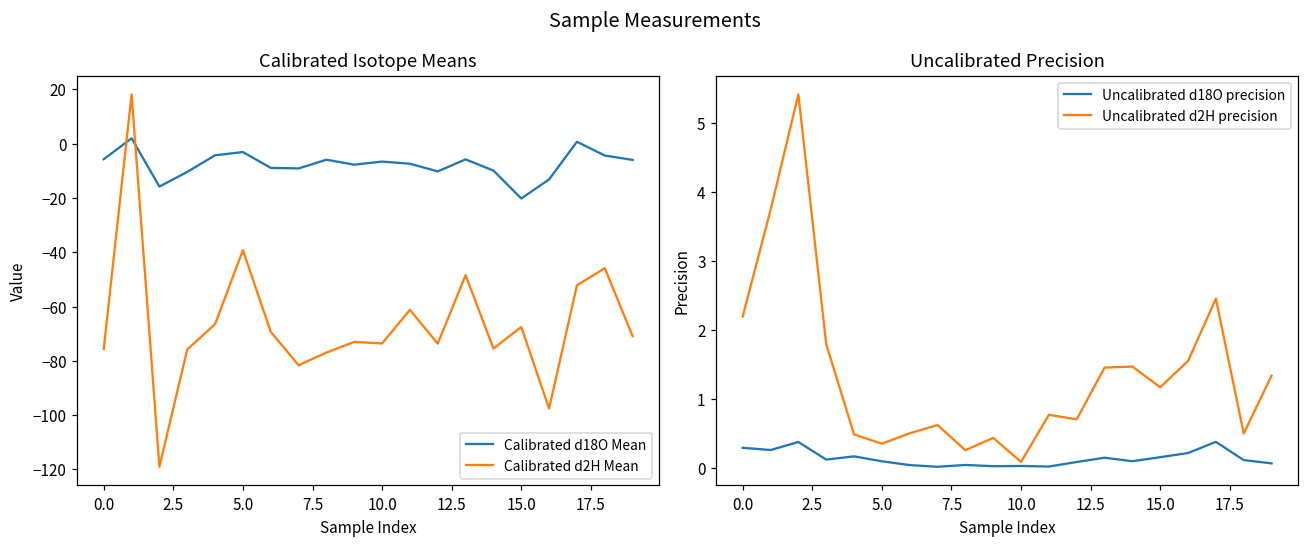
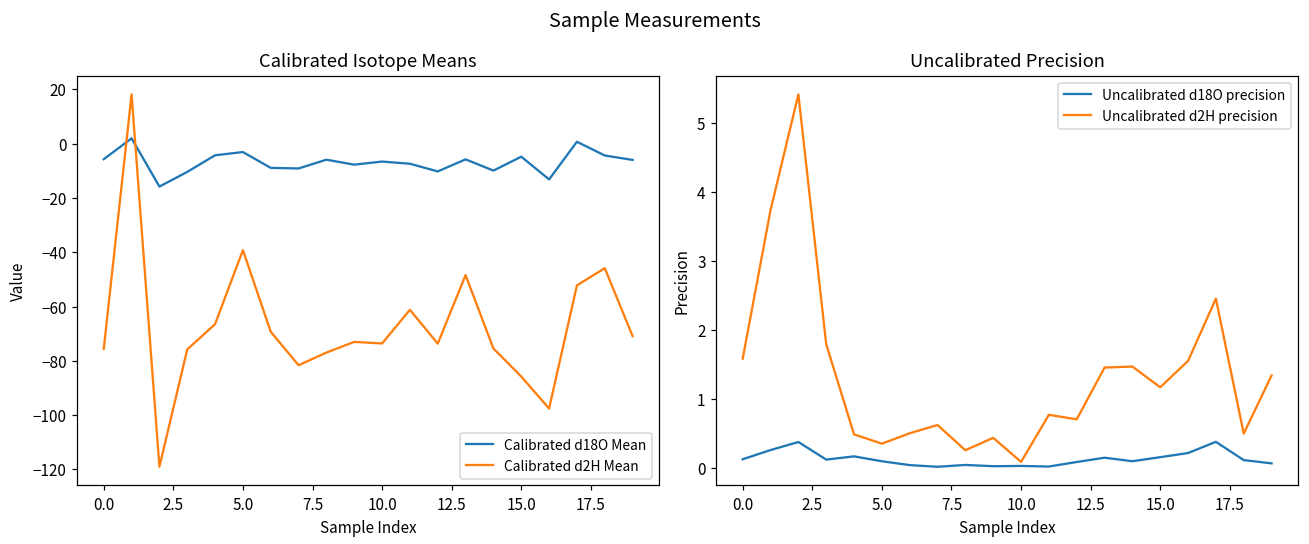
  {
    "Calibrated Isotope Means": {
      "Calibrated d18O Mean": {
        "0.0": -6,
        "5.0": -3,
        "10.0": -7,
-       "15.0": -20
+       "15.0": -5
      },
      "Calibrated d2H Mean": {
        "0.0": -76,
        "5.0": -39,
        "10.0": -74,
-       "15.0": -68
+       "15.0": -86
      }
    },
    "Uncalibrated Precision": {
      "Uncalibrated d18O precision": {
-       "0.0": 0.3,
+       "0.0": 0.1,
        "5.0": 0.1,
        "10.0": 0.0,
        "15.0": 0.2
      },
      "Uncalibrated d2H precision": {
-       "0.0": 2.2,
+       "0.0": 1.6,
        "5.0": 0.4,
        "10.0": 0.1,
        "15.0": 1.2
      }
    }
  }
